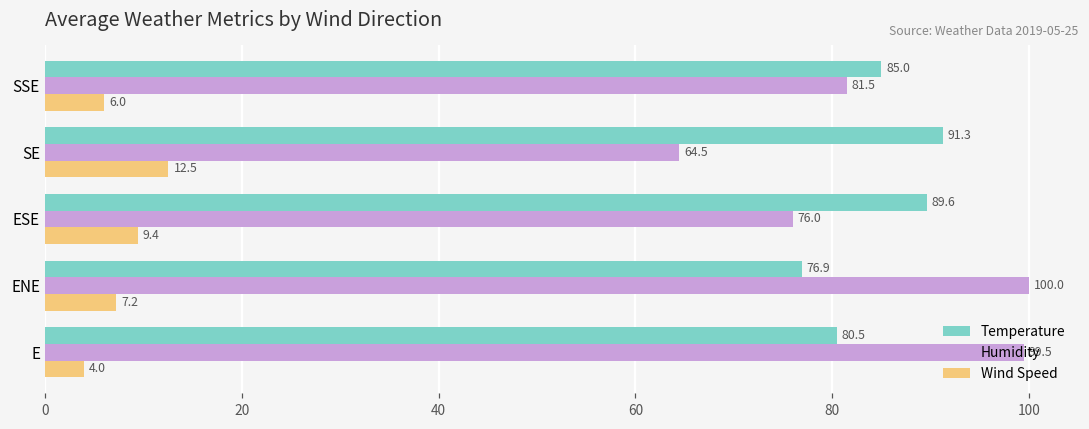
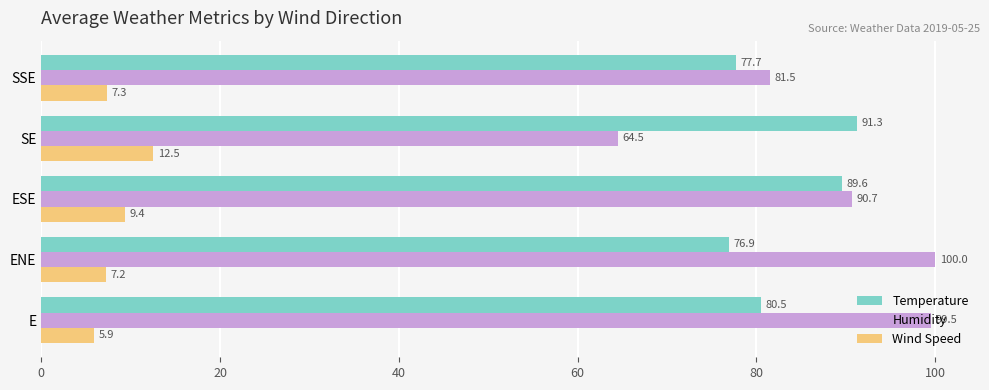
  {
    "Temperature": {
-     "SSE": 85.0,
+     "SSE": 77.7,
      "SE": 91.3,
      "ESE": 89.6,
      "ENE": 76.9,
      "E": 80.5
    },
    "Humidity": {
      "SSE": 81.5,
      "SE": 64.5,
-     "ESE": 76.0,
+     "ESE": 90.7,
      "ENE": 100.0,
      "E": 99.5
    },
    "Wind Speed": {
-     "SSE": 6.0,
+     "SSE": 7.3,
      "SE": 12.5,
      "ESE": 9.4,
      "ENE": 7.2,
-     "E": 4.0
+     "E": 5.9
    }
  }
